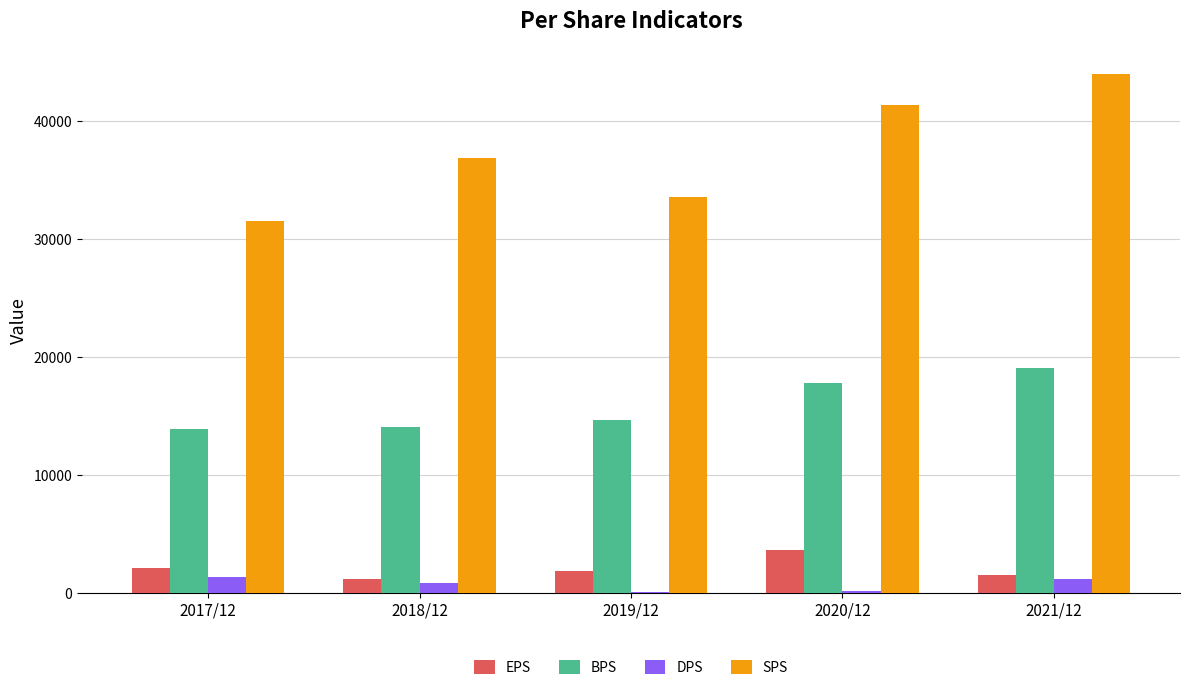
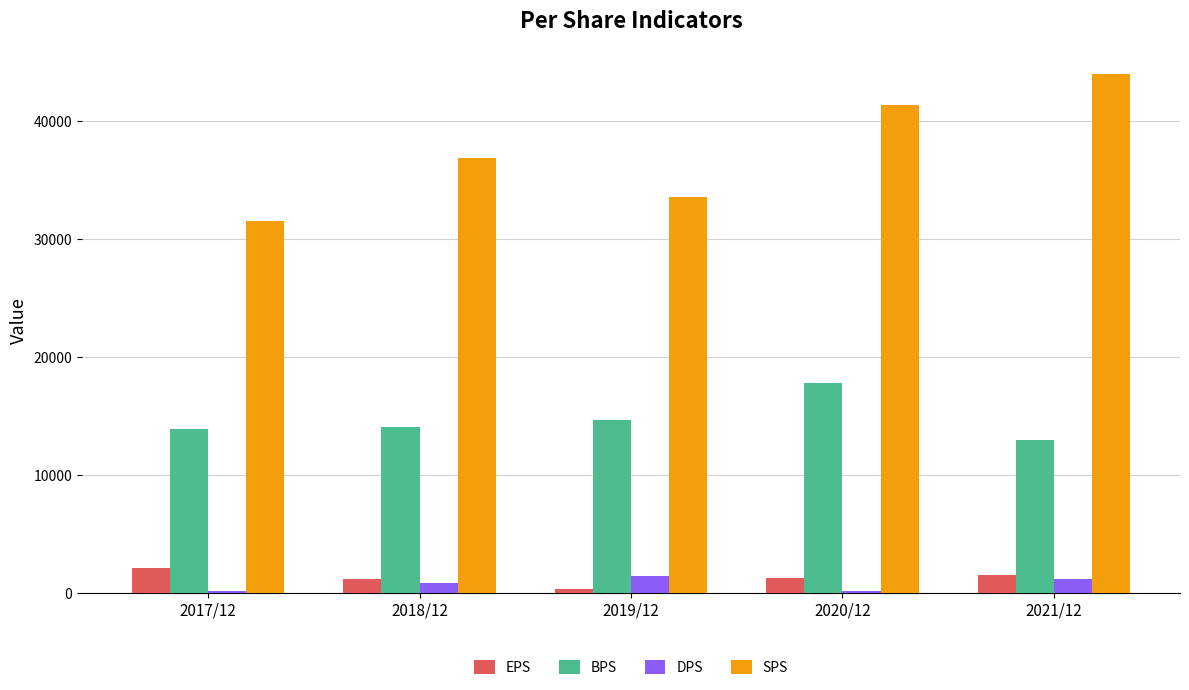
  {
    "EPS": {
      "2017/12": 2100,
      "2018/12": 1200,
-     "2019/12": 1800,
-     "2020/12": 3600,
+     "2019/12": 300,
+     "2020/12": 1300,
      "2021/12": 1500
    },
    "BPS": {
      "2017/12": 13900,
      "2018/12": 14000,
      "2019/12": 14600,
      "2020/12": 17800,
-     "2021/12": 19000
+     "2021/12": 12900
    },
    "DPS": {
-     "2017/12": 1300,
+     "2017/12": 100,
      "2018/12": 800,
-     "2019/12": 0,
+     "2019/12": 1400,
      "2021/12": 1100
    },
    "SPS": {
      "2017/12": 31500,
      "2018/12": 36800,
      "2019/12": 33500,
      "2020/12": 41400,
      "2021/12": 43900
    }
  }
